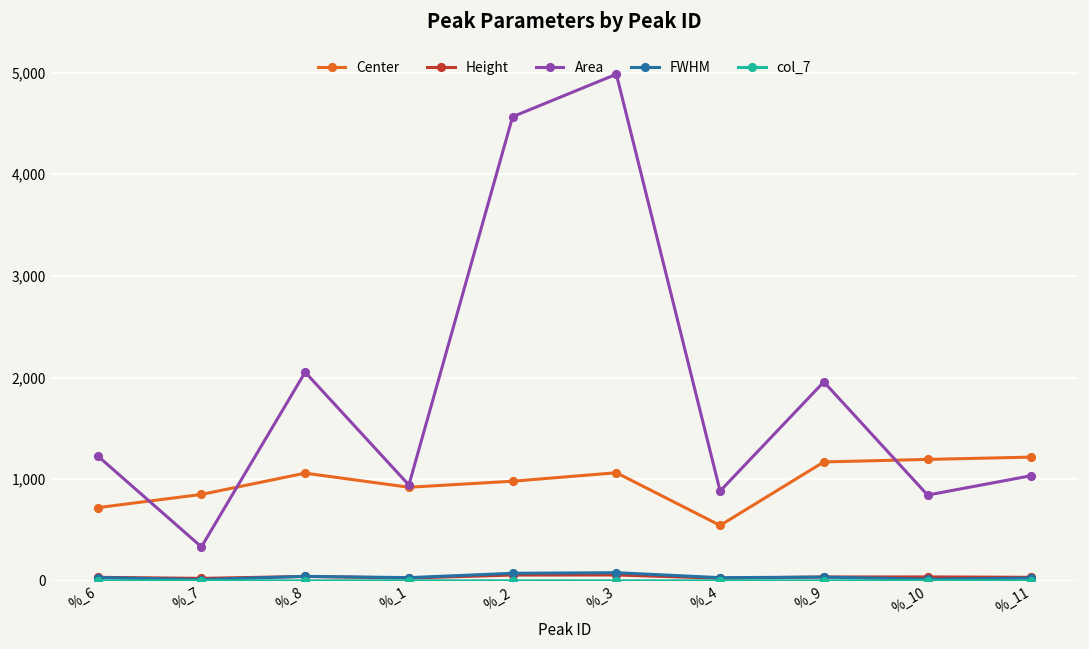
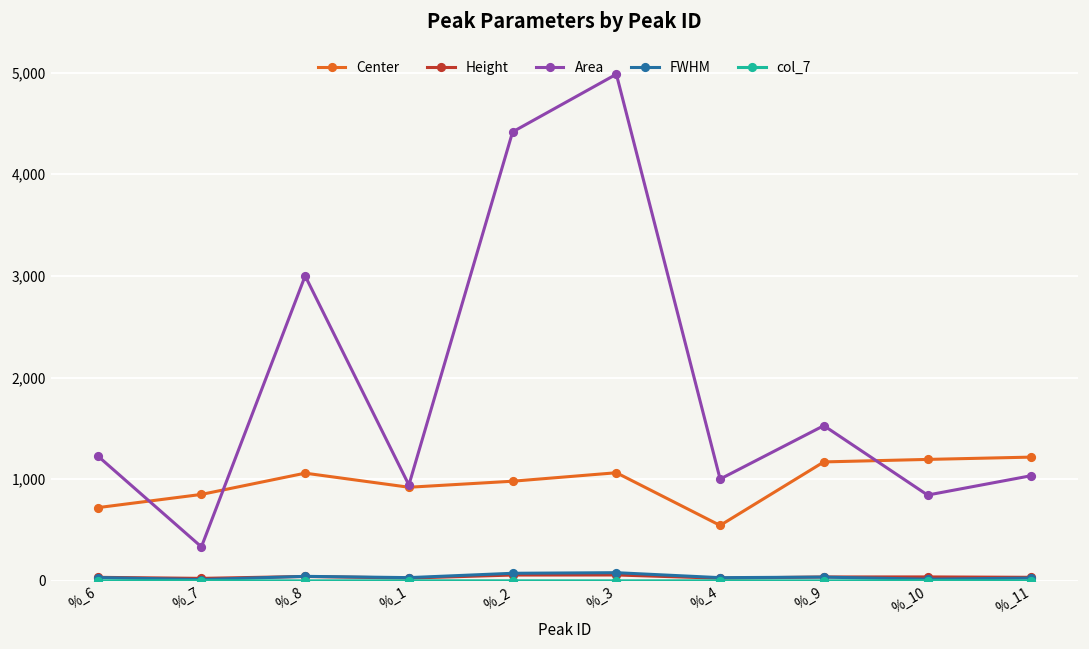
  {
    "Center": {
      "%_6": "700",
      "%_7": "900",
      "%_8": "1,100",
      "%_2": "1,000",
      "%_3": "1,100",
      "%_4": "500",
      "%_9": "1,200",
      "%_10": "1,200",
      "%_11": "1,200"
    },
    "Area": {
      "%_6": "1,200",
      "%_7": "300",
-     "%_8": "2,100",
-     "%_2": "4,600",
+     "%_8": "3,000",
+     "%_2": "4,400",
      "%_3": "5,000",
-     "%_4": "900",
-     "%_9": "2,000",
+     "%_4": "1,000",
+     "%_9": "1,500",
      "%_10": "800",
      "%_11": "1,000"
    },
    "col_7": {
      "%_6": "0",
      "%_8": "0",
      "%_2": "0",
      "%_3": "0",
      "%_9": "0"
    }
  }
